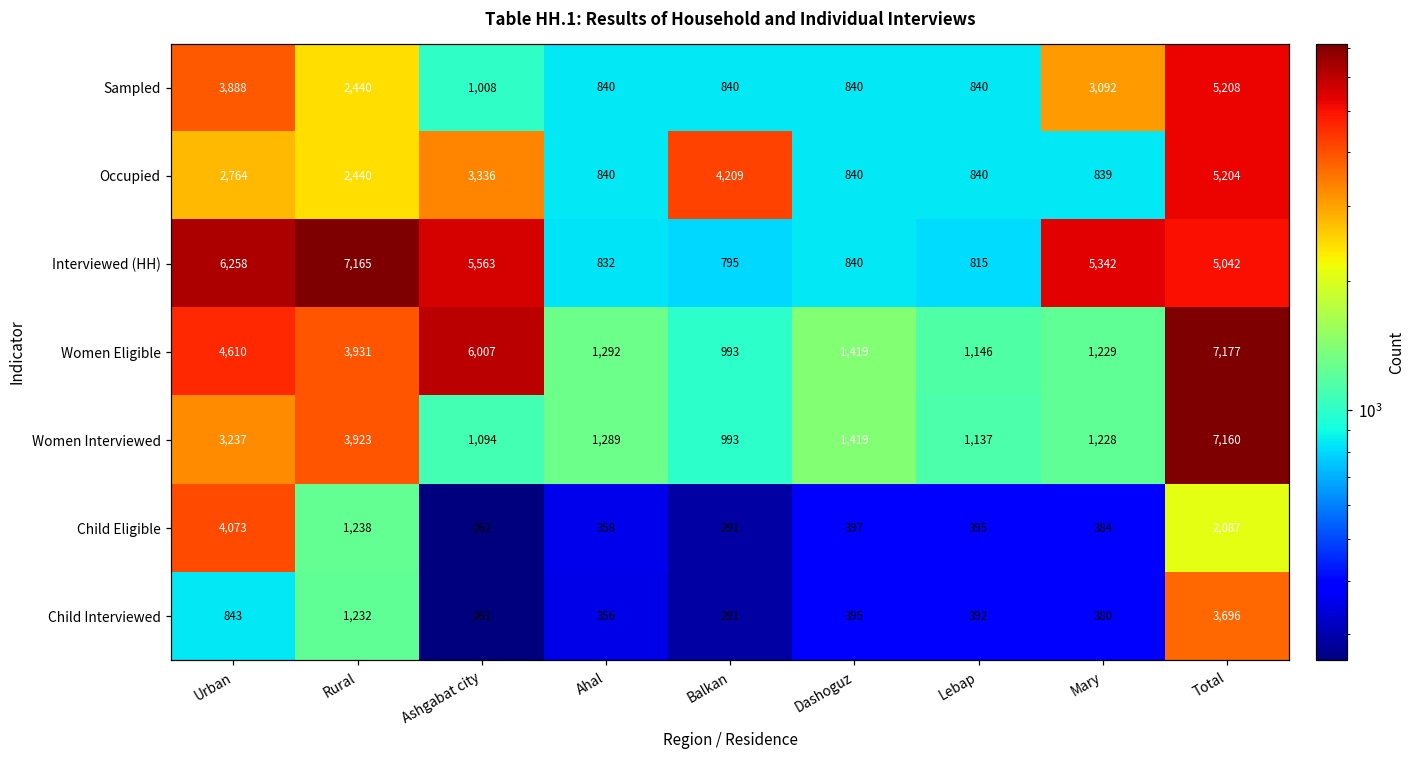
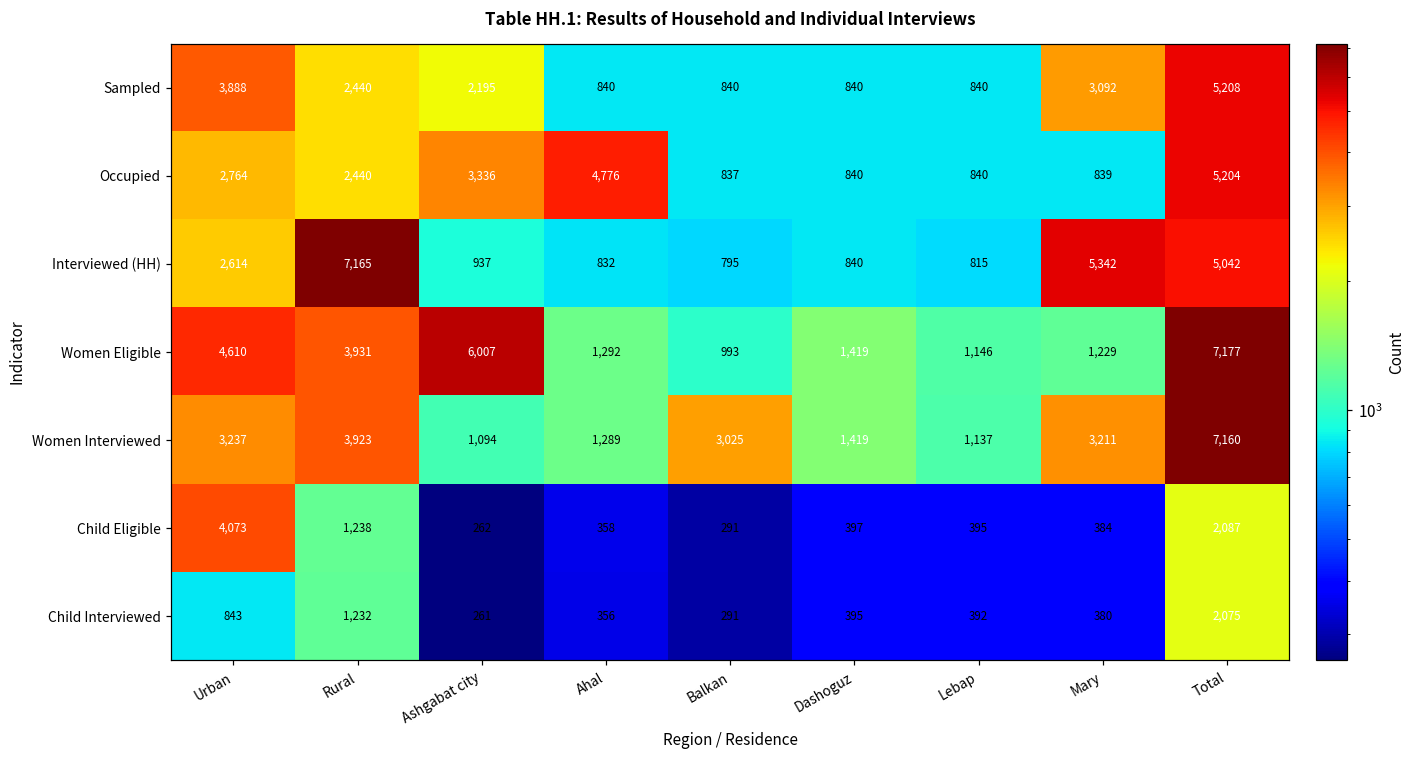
  {
    "Sampled": {
      "Urban": "3,888",
      "Rural": "2,440",
-     "Ashgabat city": "1,008",
+     "Ashgabat city": "2,195",
      "Ahal": "840",
      "Balkan": "840",
      "Dashoguz": "840",
      "Lebap": "840",
      "Mary": "3,092",
      "Total": "5,208"
    },
    "Occupied": {
      "Urban": "2,764",
      "Rural": "2,440",
      "Ashgabat city": "3,336",
-     "Ahal": "840",
-     "Balkan": "4,209",
+     "Ahal": "4,776",
+     "Balkan": "837",
      "Dashoguz": "840",
      "Lebap": "840",
      "Mary": "839",
      "Total": "5,204"
    },
    "Interviewed (HH)": {
-     "Urban": "6,258",
+     "Urban": "2,614",
      "Rural": "7,165",
-     "Ashgabat city": "5,563",
+     "Ashgabat city": "937",
      "Ahal": "832",
      "Balkan": "795",
      "Dashoguz": "840",
      "Lebap": "815",
      "Mary": "5,342",
      "Total": "5,042"
    },
    "Women Eligible": {
      "Urban": "4,610",
      "Rural": "3,931",
      "Ashgabat city": "6,007",
      "Ahal": "1,292",
      "Balkan": "993",
      "Dashoguz": "1,419",
      "Lebap": "1,146",
      "Mary": "1,229",
      "Total": "7,177"
    },
    "Women Interviewed": {
      "Urban": "3,237",
      "Rural": "3,923",
      "Ashgabat city": "1,094",
      "Ahal": "1,289",
-     "Balkan": "993",
+     "Balkan": "3,025",
      "Dashoguz": "1,419",
      "Lebap": "1,137",
-     "Mary": "1,228",
+     "Mary": "3,211",
      "Total": "7,160"
    },
    "Child Eligible": {
      "Urban": "4,073",
      "Rural": "1,238",
      "Ashgabat city": "262",
      "Ahal": "358",
      "Balkan": "291",
      "Dashoguz": "397",
      "Lebap": "395",
      "Mary": "384",
      "Total": "2,087"
    },
    "Child Interviewed": {
      "Urban": "843",
      "Rural": "1,232",
      "Ashgabat city": "261",
      "Ahal": "356",
      "Balkan": "291",
      "Dashoguz": "395",
      "Lebap": "392",
      "Mary": "380",
-     "Total": "3,696"
+     "Total": "2,075"
    }
  }
